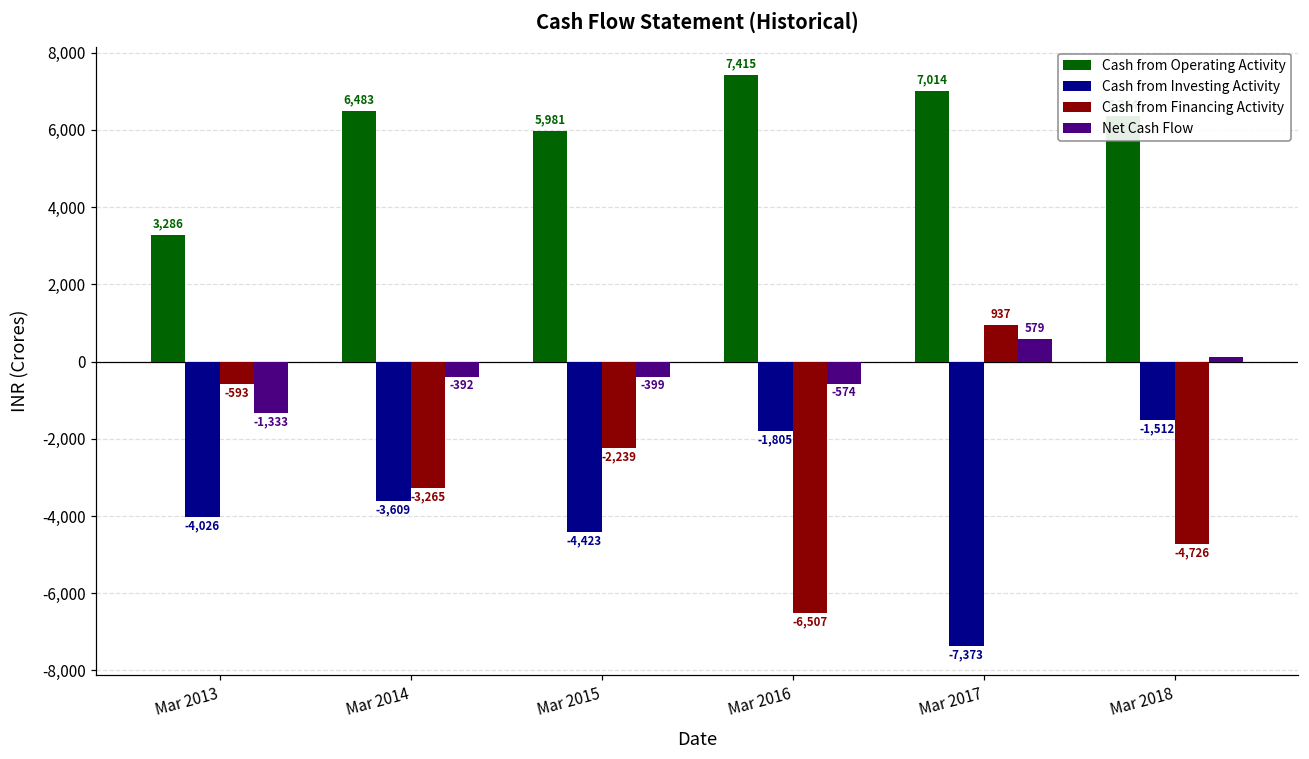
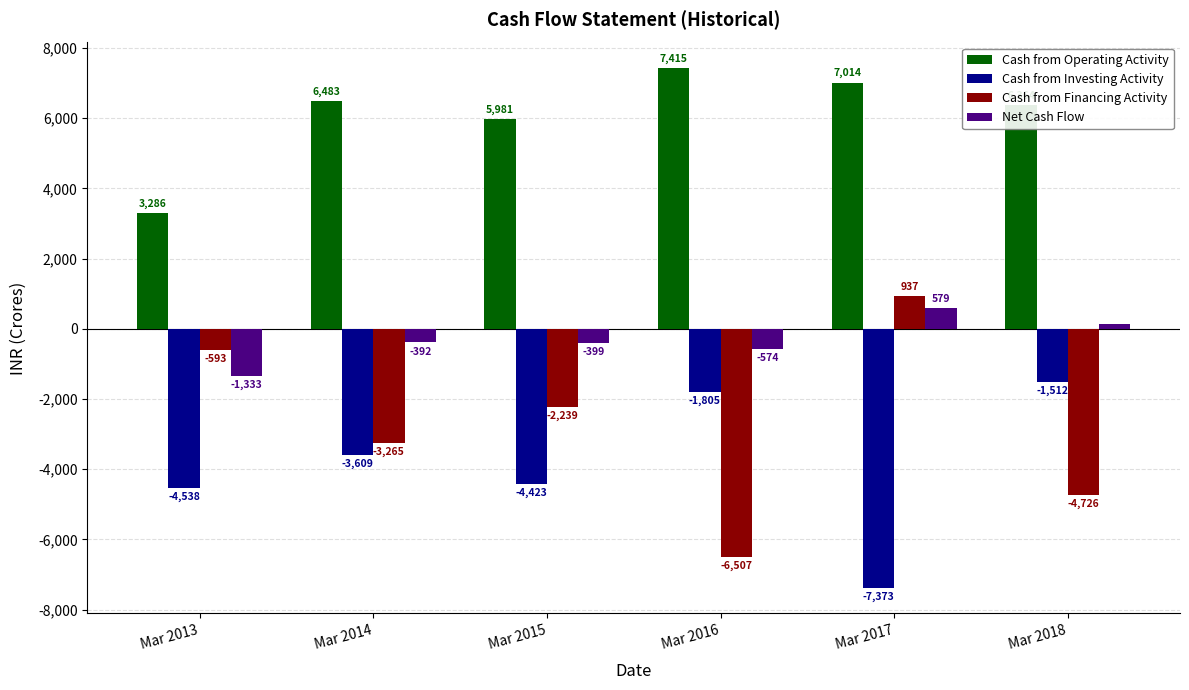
  {
    "Cash from Operating Activity": {
      "Mar 2013": "3,286",
      "Mar 2014": "6,483",
      "Mar 2015": "5,981",
      "Mar 2016": "7,415",
      "Mar 2017": "7,014"
    },
    "Cash from Investing Activity": {
-     "Mar 2013": "-4,026",
+     "Mar 2013": "-4,538",
      "Mar 2014": "-3,609",
      "Mar 2015": "-4,423",
      "Mar 2016": "-1,805",
      "Mar 2017": "-7,373",
      "Mar 2018": "-1,512"
    },
    "Cash from Financing Activity": {
      "Mar 2013": "-593",
      "Mar 2014": "-3,265",
      "Mar 2015": "-2,239",
      "Mar 2016": "-6,507",
      "Mar 2017": "937",
      "Mar 2018": "-4,726"
    },
    "Net Cash Flow": {
      "Mar 2013": "-1,333",
      "Mar 2014": "-392",
      "Mar 2015": "-399",
      "Mar 2016": "-574",
      "Mar 2017": "579"
    }
  }
